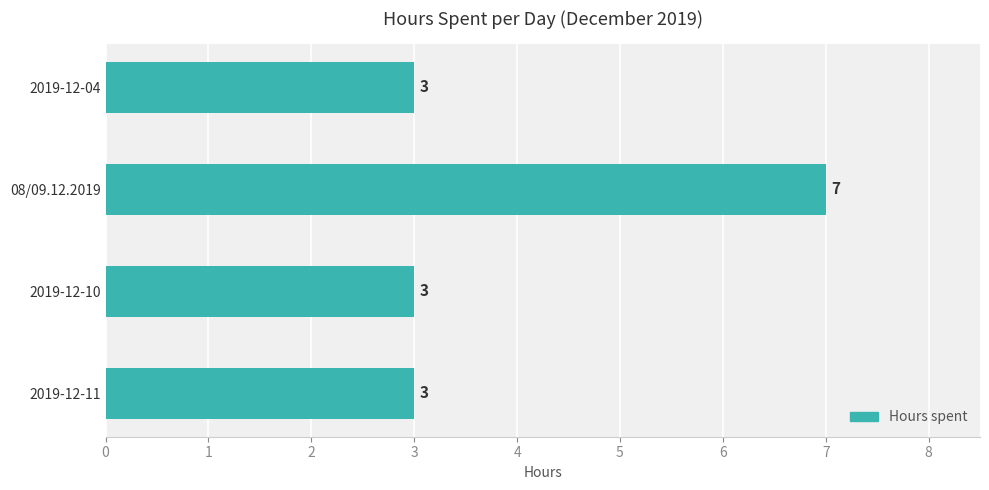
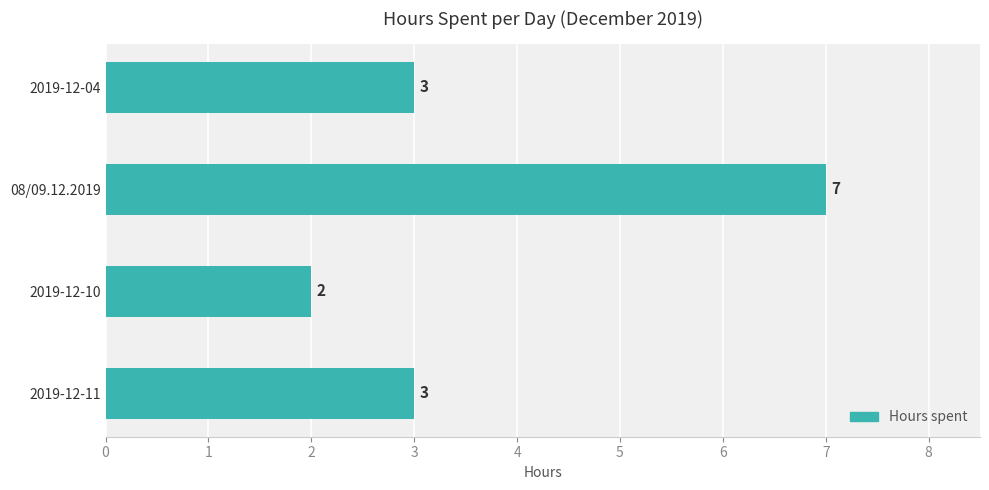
  {
    "2019-12-04": 3,
    "08/09.12.2019": 7,
-   "2019-12-10": 3,
+   "2019-12-10": 2,
    "2019-12-11": 3
  }
